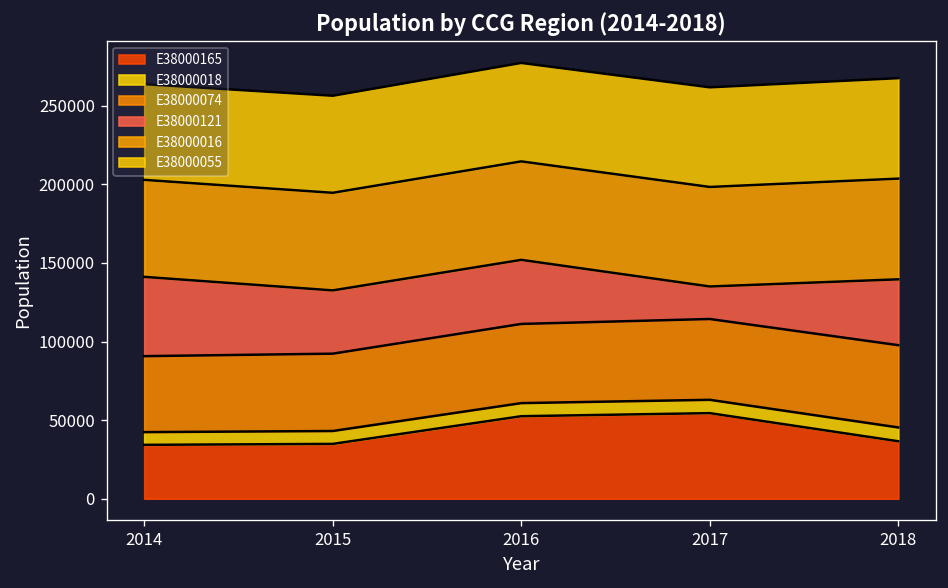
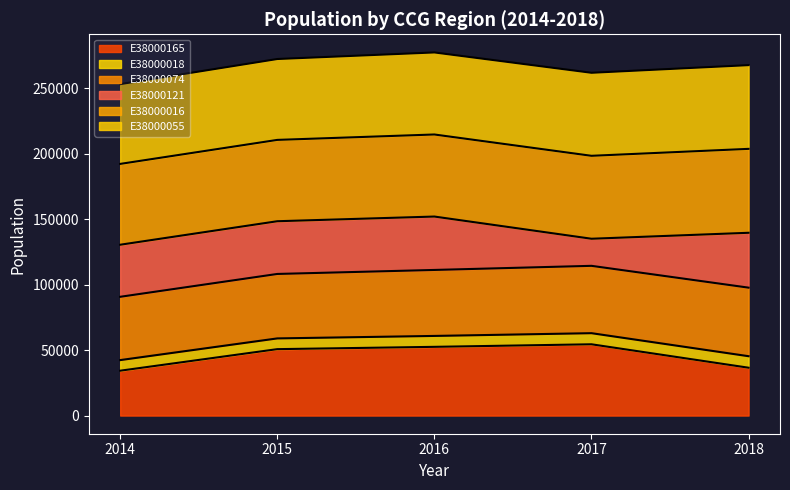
  {
    "E38000165": {
      "2014": 34000,
-     "2015": 35000,
+     "2015": 51000,
      "2016": 52000,
      "2017": 54000,
      "2018": 37000
    },
    "E38000121": {
-     "2014": 50000,
+     "2014": 40000,
      "2015": 40000,
      "2016": 41000,
      "2017": 21000,
      "2018": 42000
    }
  }
